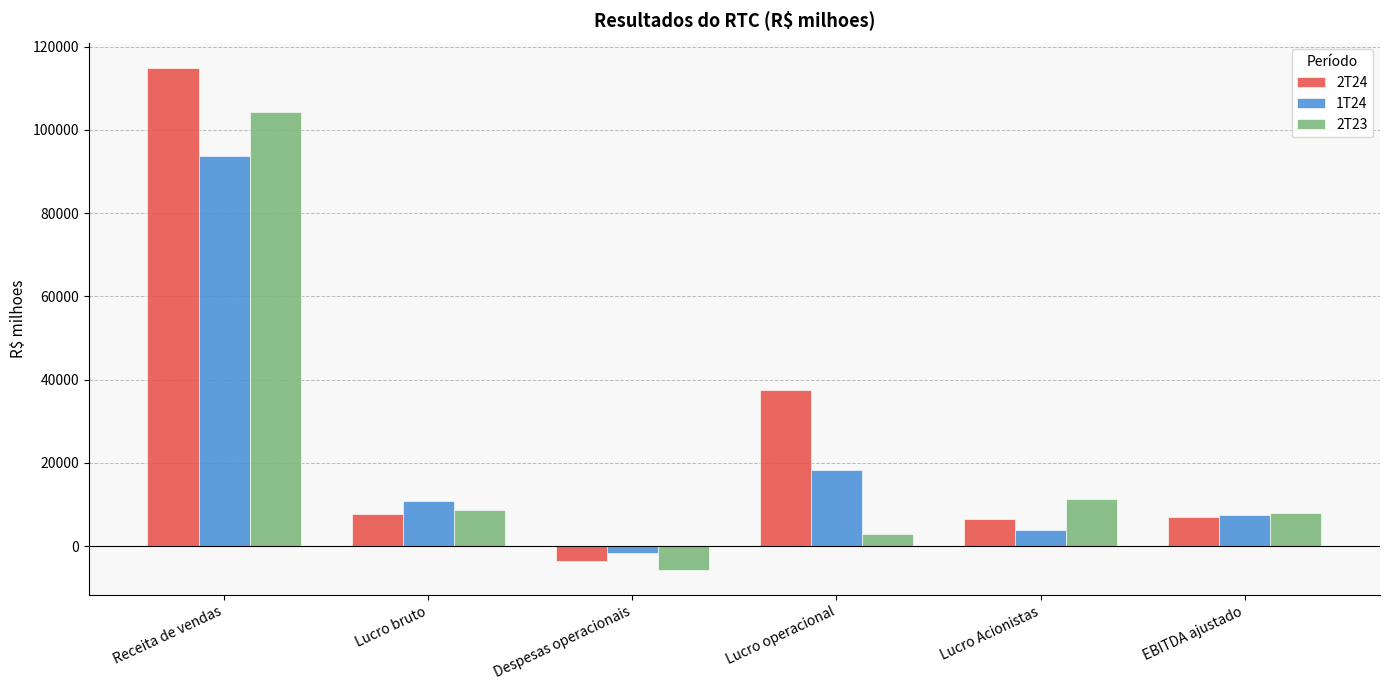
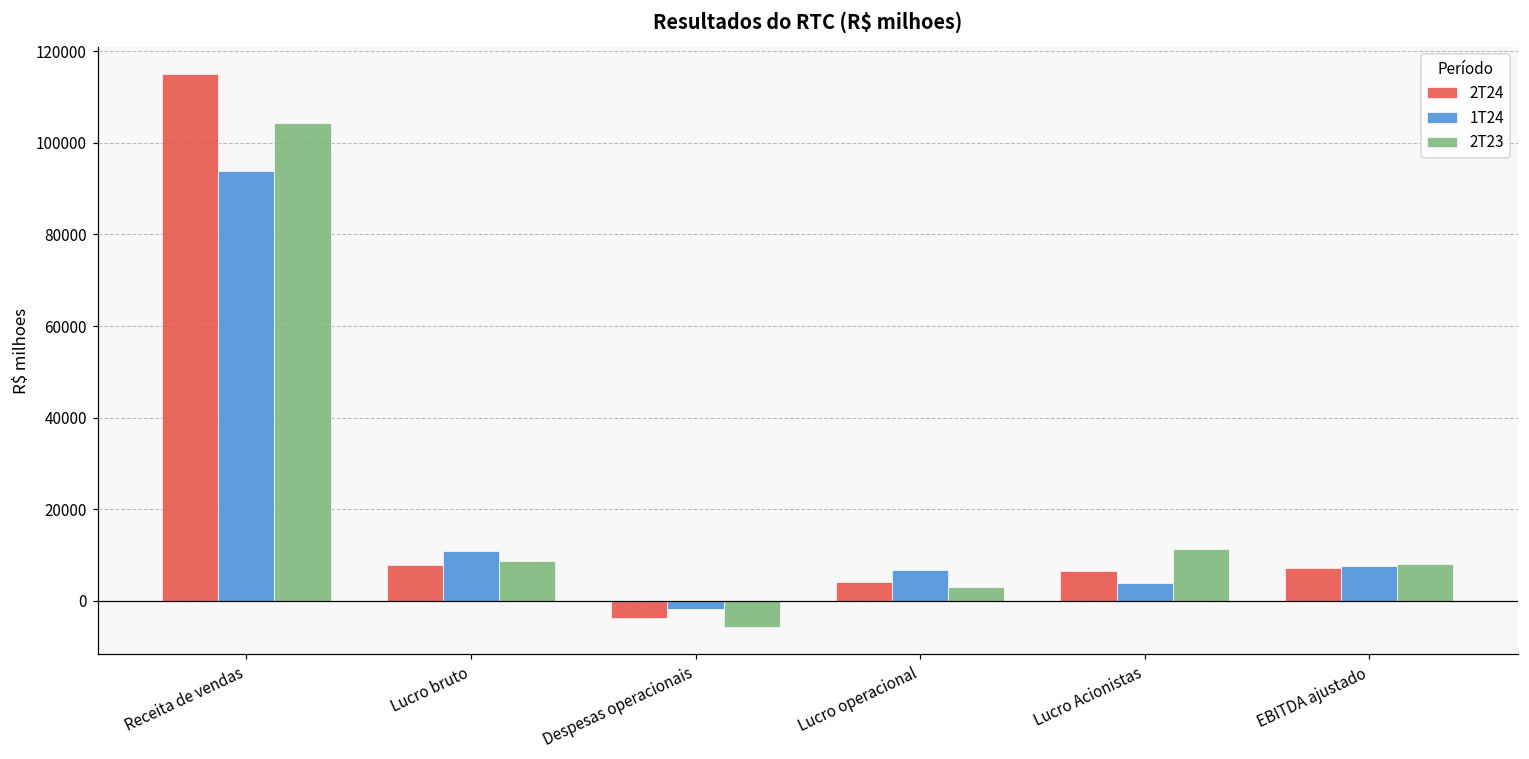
  {
    "2T24": {
      "Receita de vendas": 115000,
      "Lucro bruto": 8000,
      "Despesas operacionais": -4000,
-     "Lucro operacional": 38000,
+     "Lucro operacional": 4000,
      "Lucro Acionistas": 6000,
      "EBITDA ajustado": 7000
    },
    "1T24": {
      "Receita de vendas": 94000,
      "Lucro bruto": 11000,
      "Despesas operacionais": -2000,
-     "Lucro operacional": 18000,
+     "Lucro operacional": 7000,
      "Lucro Acionistas": 4000,
      "EBITDA ajustado": 8000
    },
    "2T23": {
      "Receita de vendas": 104000,
      "Lucro bruto": 9000,
      "Despesas operacionais": -6000,
      "Lucro operacional": 3000,
      "Lucro Acionistas": 11000,
      "EBITDA ajustado": 8000
    }
  }
